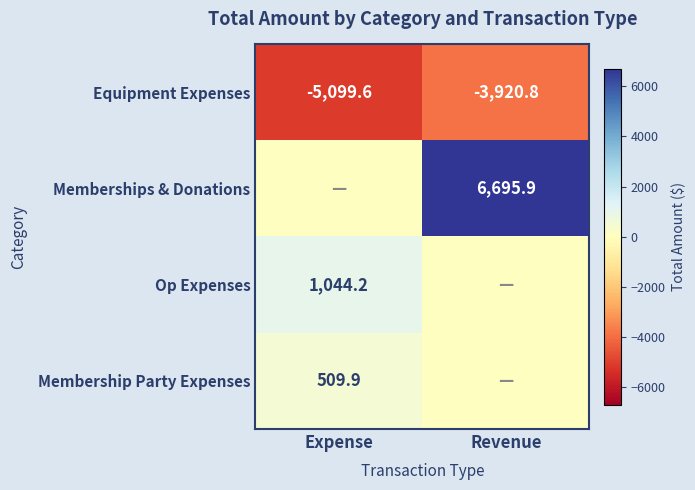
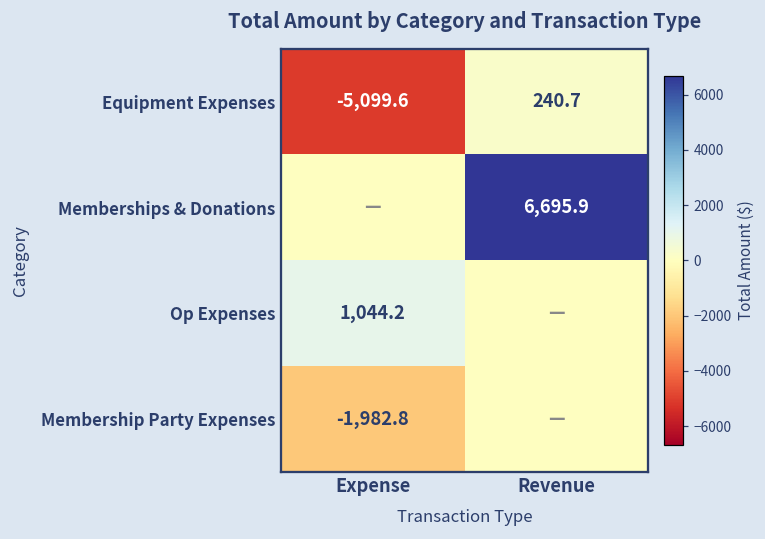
  {
    "Equipment Expenses": {
      "Expense": "-5,099.6",
-     "Revenue": "-3,920.8"
+     "Revenue": "240.7"
    },
    "Memberships & Donations": {
      "Revenue": "6,695.9"
    },
    "Op Expenses": {
      "Expense": "1,044.2"
    },
    "Membership Party Expenses": {
-     "Expense": "509.9"
+     "Expense": "-1,982.8"
    }
  }
